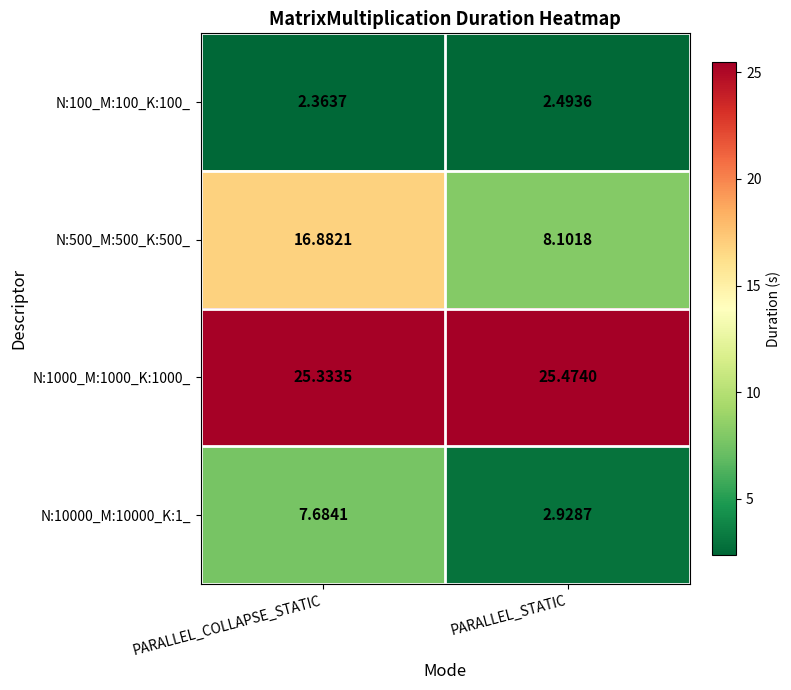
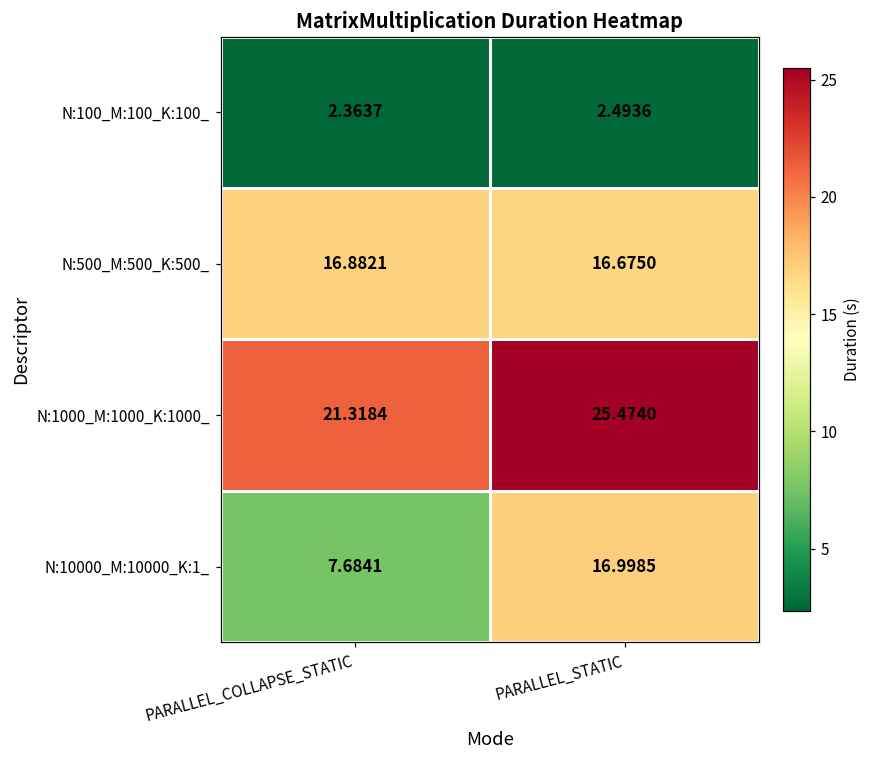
  {
    "N:100_M:100_K:100_": {
      "PARALLEL_COLLAPSE_STATIC": 2.3637,
      "PARALLEL_STATIC": 2.4936
    },
    "N:500_M:500_K:500_": {
      "PARALLEL_COLLAPSE_STATIC": 16.8821,
-     "PARALLEL_STATIC": 8.1018
+     "PARALLEL_STATIC": 16.6750
    },
    "N:1000_M:1000_K:1000_": {
-     "PARALLEL_COLLAPSE_STATIC": 25.3335,
+     "PARALLEL_COLLAPSE_STATIC": 21.3184,
      "PARALLEL_STATIC": 25.4740
    },
    "N:10000_M:10000_K:1_": {
      "PARALLEL_COLLAPSE_STATIC": 7.6841,
-     "PARALLEL_STATIC": 2.9287
+     "PARALLEL_STATIC": 16.9985
    }
  }
